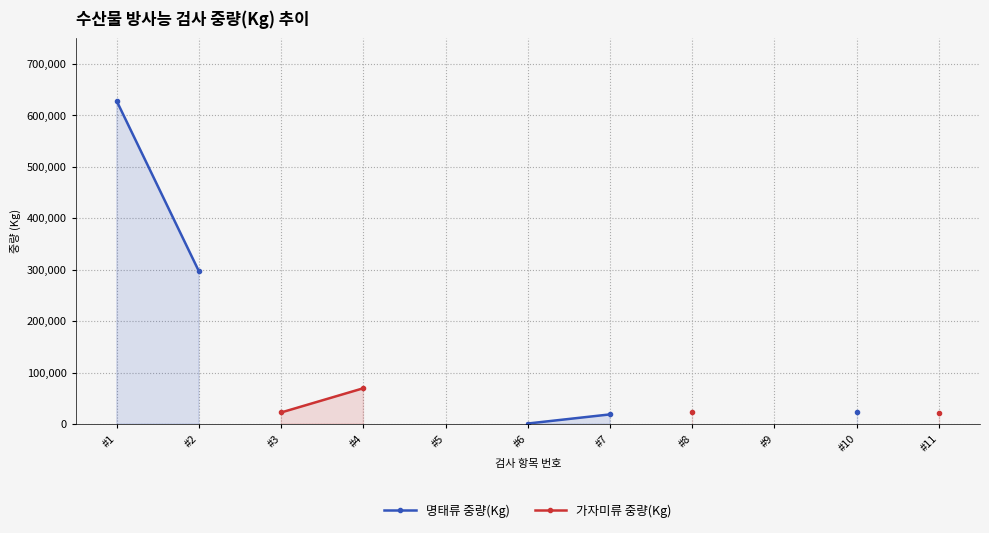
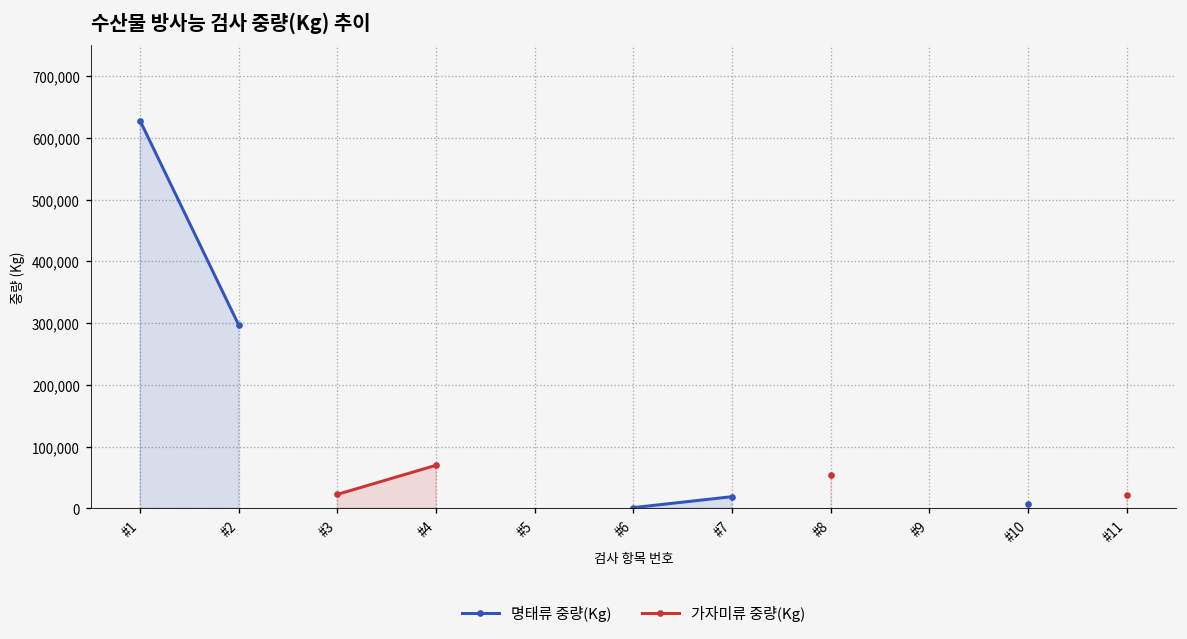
  {
    "명태류 중량(Kg)": {
      "#1": "630,000",
      "#2": "300,000",
      "#6": "0",
      "#7": "20,000",
-     "#10": "20,000"
+     "#10": "10,000"
    },
    "가자미류 중량(Kg)": {
      "#3": "20,000",
      "#4": "70,000",
-     "#8": "20,000",
+     "#8": "50,000",
      "#11": "20,000"
    }
  }
